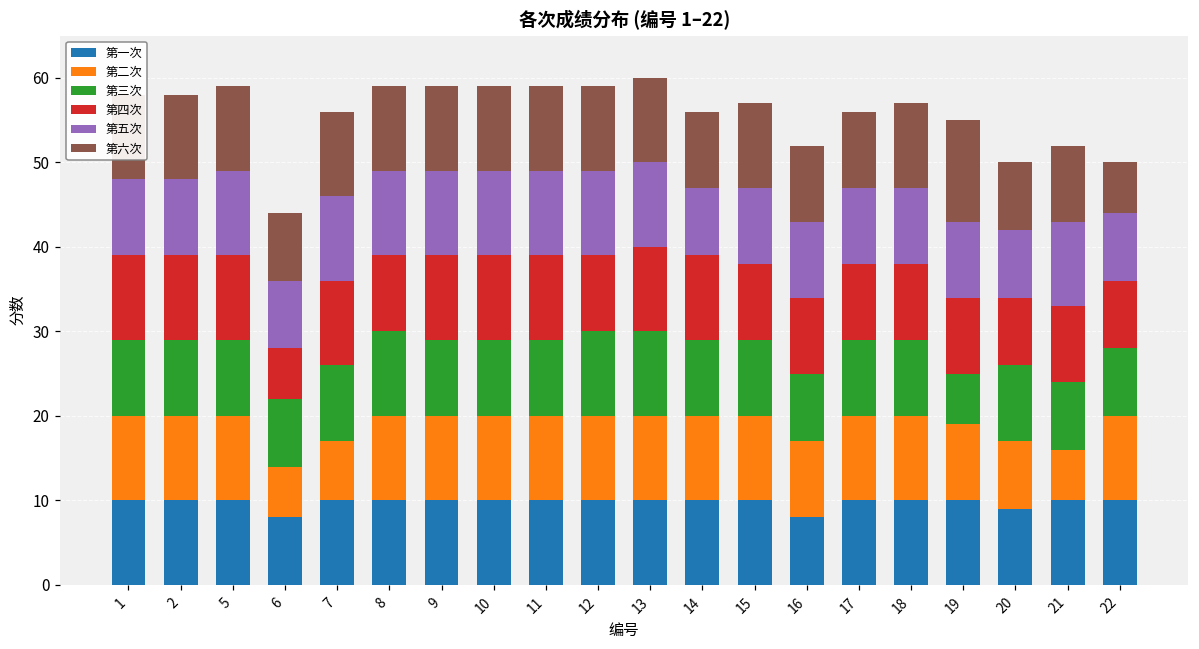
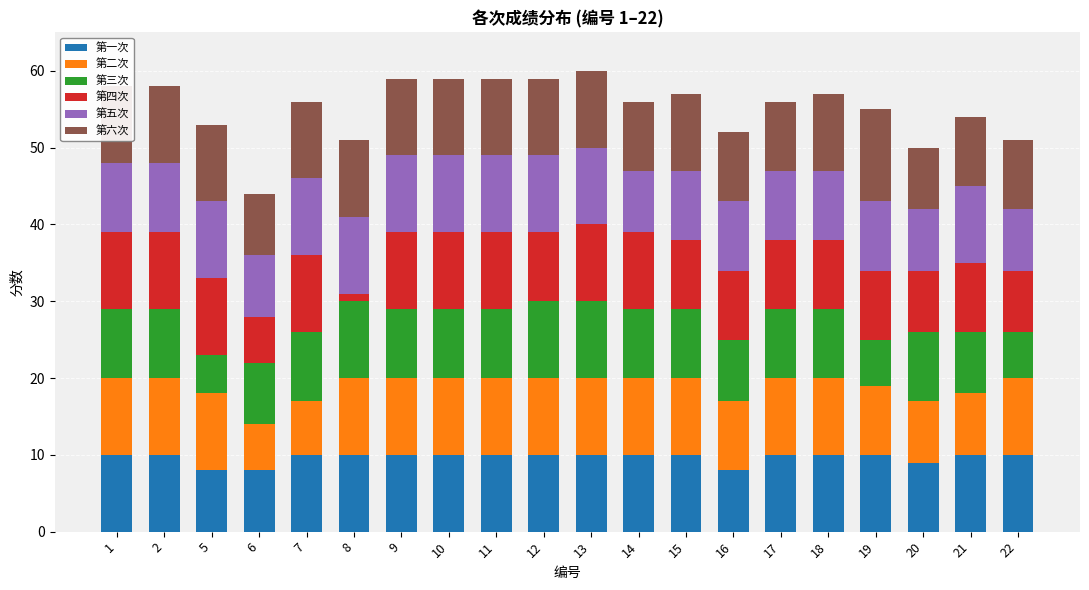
  {
    "第一次": {
      "1": 10,
      "2": 10,
-     "5": 10,
+     "5": 8,
      "6": 8,
      "7": 10,
      "8": 10,
      "9": 10,
      "10": 10,
      "11": 10,
      "12": 10,
      "13": 10,
      "14": 10,
      "15": 10,
      "16": 8,
      "17": 10,
      "18": 10,
      "19": 10,
      "20": 9,
      "21": 10,
      "22": 10
    },
    "第二次": {
      "1": 10,
      "2": 10,
      "5": 10,
      "6": 6,
      "7": 7,
      "8": 10,
      "9": 10,
      "10": 10,
      "11": 10,
      "12": 10,
      "13": 10,
      "14": 10,
      "15": 10,
      "16": 9,
      "17": 10,
      "18": 10,
      "19": 9,
      "20": 8,
-     "21": 6,
+     "21": 8,
      "22": 10
    },
    "第三次": {
      "1": 9,
      "2": 9,
-     "5": 9,
+     "5": 5,
      "6": 8,
      "7": 9,
      "8": 10,
      "9": 9,
      "10": 9,
      "11": 9,
      "12": 10,
      "13": 10,
      "14": 9,
      "15": 9,
      "16": 8,
      "17": 9,
      "18": 9,
      "19": 6,
      "20": 9,
      "21": 8,
-     "22": 8
+     "22": 6
    },
    "第四次": {
      "1": 10,
      "2": 10,
      "5": 10,
      "6": 6,
      "7": 10,
-     "8": 9,
+     "8": 1,
      "9": 10,
      "10": 10,
      "11": 10,
      "12": 9,
      "13": 10,
      "14": 10,
      "15": 9,
      "16": 9,
      "17": 9,
      "18": 9,
      "19": 9,
      "20": 8,
      "21": 9,
      "22": 8
    },
    "第五次": {
      "1": 9,
      "2": 9,
      "5": 10,
      "6": 8,
      "7": 10,
      "8": 10,
      "9": 10,
      "10": 10,
      "11": 10,
      "12": 10,
      "13": 10,
      "14": 8,
      "15": 9,
      "16": 9,
      "17": 9,
      "18": 9,
      "19": 9,
      "20": 8,
      "21": 10,
      "22": 8
    },
    "第六次": {
      "2": 10,
      "5": 10,
      "6": 8,
      "7": 10,
      "8": 10,
      "9": 10,
      "10": 10,
      "11": 10,
      "12": 10,
      "13": 10,
      "14": 9,
      "15": 10,
      "16": 9,
      "17": 9,
      "18": 10,
      "19": 12,
      "20": 8,
      "21": 9,
-     "22": 6
+     "22": 9
    }
  }
